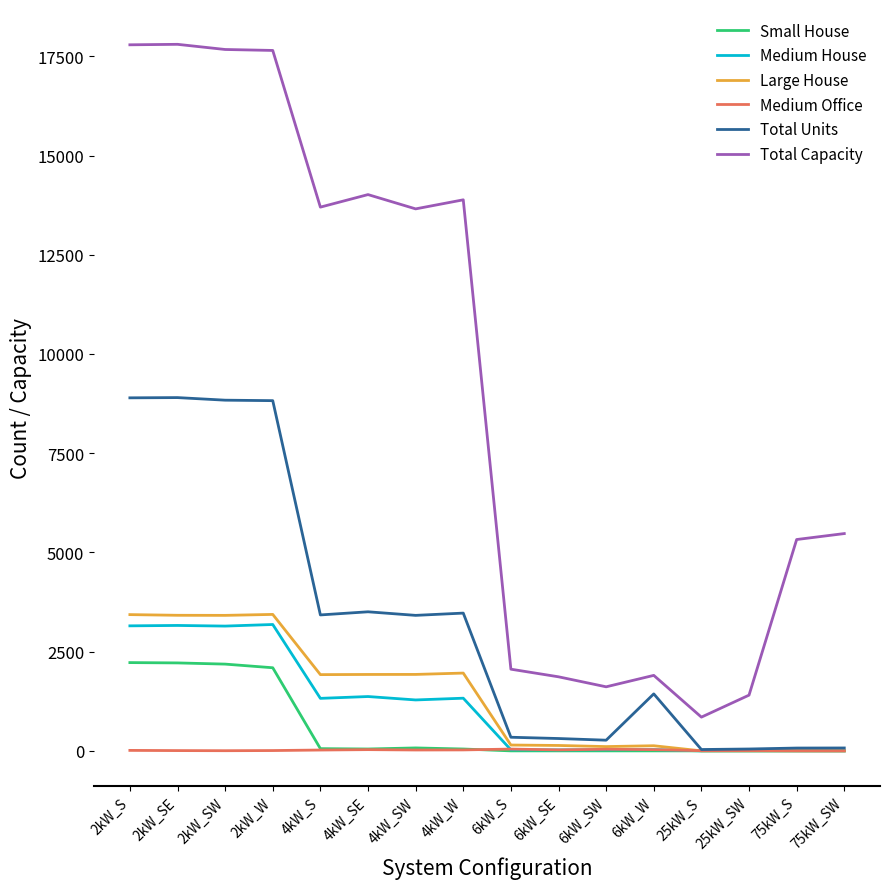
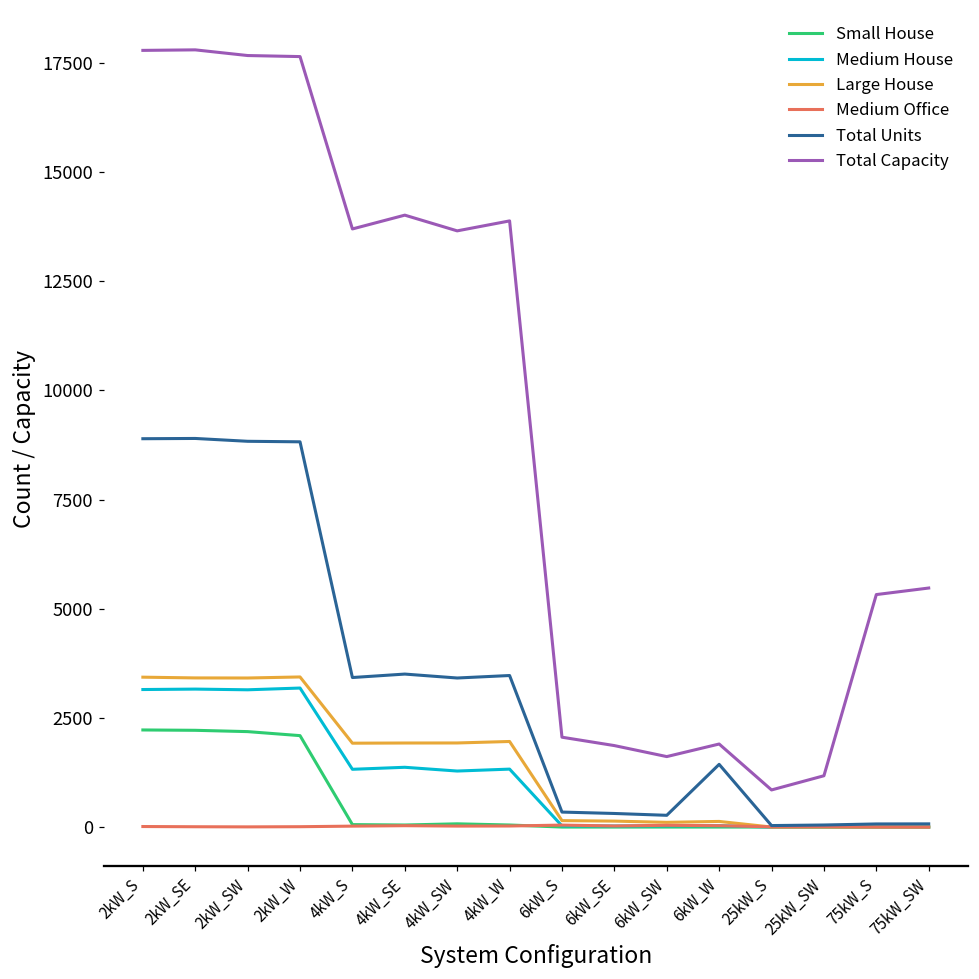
  {
    "Small House": {
      "2kW_S": 2200,
      "2kW_SE": 2200,
      "2kW_SW": 2200,
      "2kW_W": 2100
    },
    "Medium House": {
      "2kW_S": 3200,
      "2kW_SE": 3200,
      "2kW_SW": 3100,
      "2kW_W": 3200,
      "4kW_S": 1300,
      "4kW_SE": 1400,
      "4kW_SW": 1300,
      "4kW_W": 1300
    },
    "Large House": {
      "2kW_S": 3400,
      "2kW_SE": 3400,
      "2kW_SW": 3400,
      "2kW_W": 3400,
      "4kW_S": 1900,
      "4kW_SE": 1900,
      "4kW_SW": 1900,
      "4kW_W": 2000,
      "6kW_S": 100,
      "6kW_SE": 100,
      "6kW_SW": 100,
      "6kW_W": 100
    },
    "Medium Office": {
      "2kW_S": 0,
      "2kW_SE": 0,
      "2kW_SW": 0,
      "2kW_W": 0
    },
    "Total Units": {
      "2kW_S": 8900,
      "2kW_SE": 8900,
      "2kW_SW": 8800,
      "2kW_W": 8800,
      "4kW_S": 3400,
      "4kW_SE": 3500,
      "4kW_SW": 3400,
      "4kW_W": 3500,
      "6kW_S": 300,
      "6kW_SE": 300,
      "6kW_SW": 300,
      "6kW_W": 1400,
      "75kW_S": 100,
      "75kW_SW": 100
    },
    "Total Capacity": {
      "2kW_S": 17800,
      "2kW_SE": 17800,
      "2kW_SW": 17700,
      "2kW_W": 17600,
      "4kW_S": 13700,
      "4kW_SE": 14000,
      "4kW_SW": 13700,
      "4kW_W": 13900,
      "6kW_S": 2100,
      "6kW_SE": 1900,
      "6kW_SW": 1600,
      "6kW_W": 1900,
      "25kW_S": 900,
-     "25kW_SW": 1400,
+     "25kW_SW": 1200,
      "75kW_S": 5300,
      "75kW_SW": 5500
    }
  }
